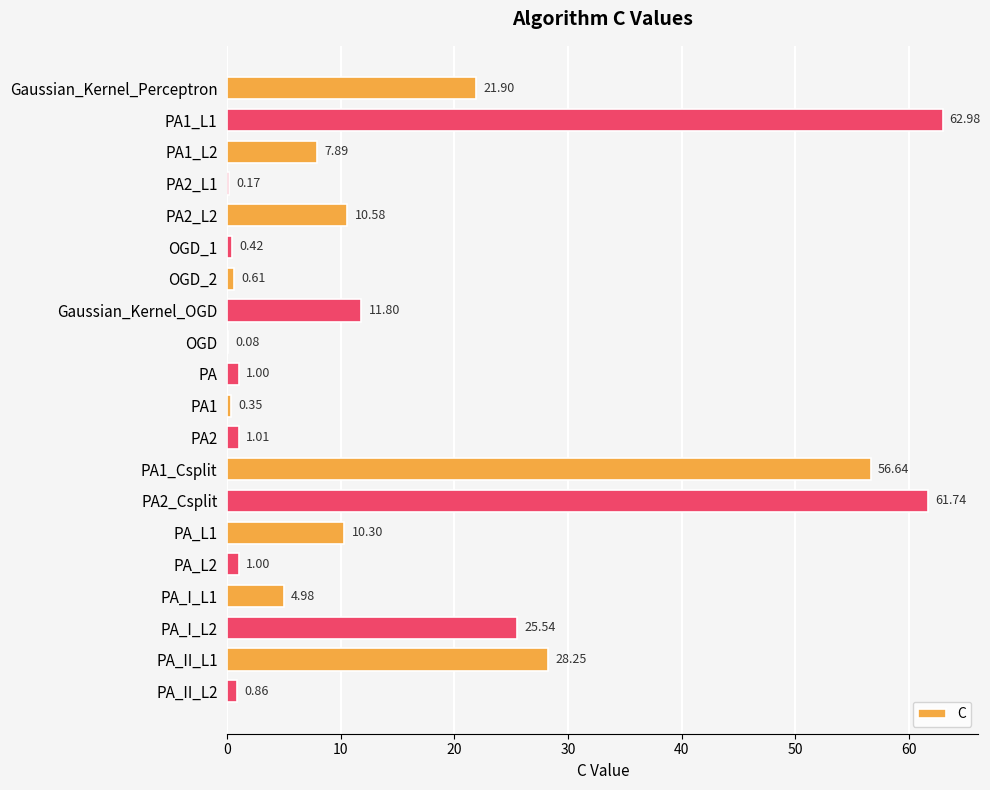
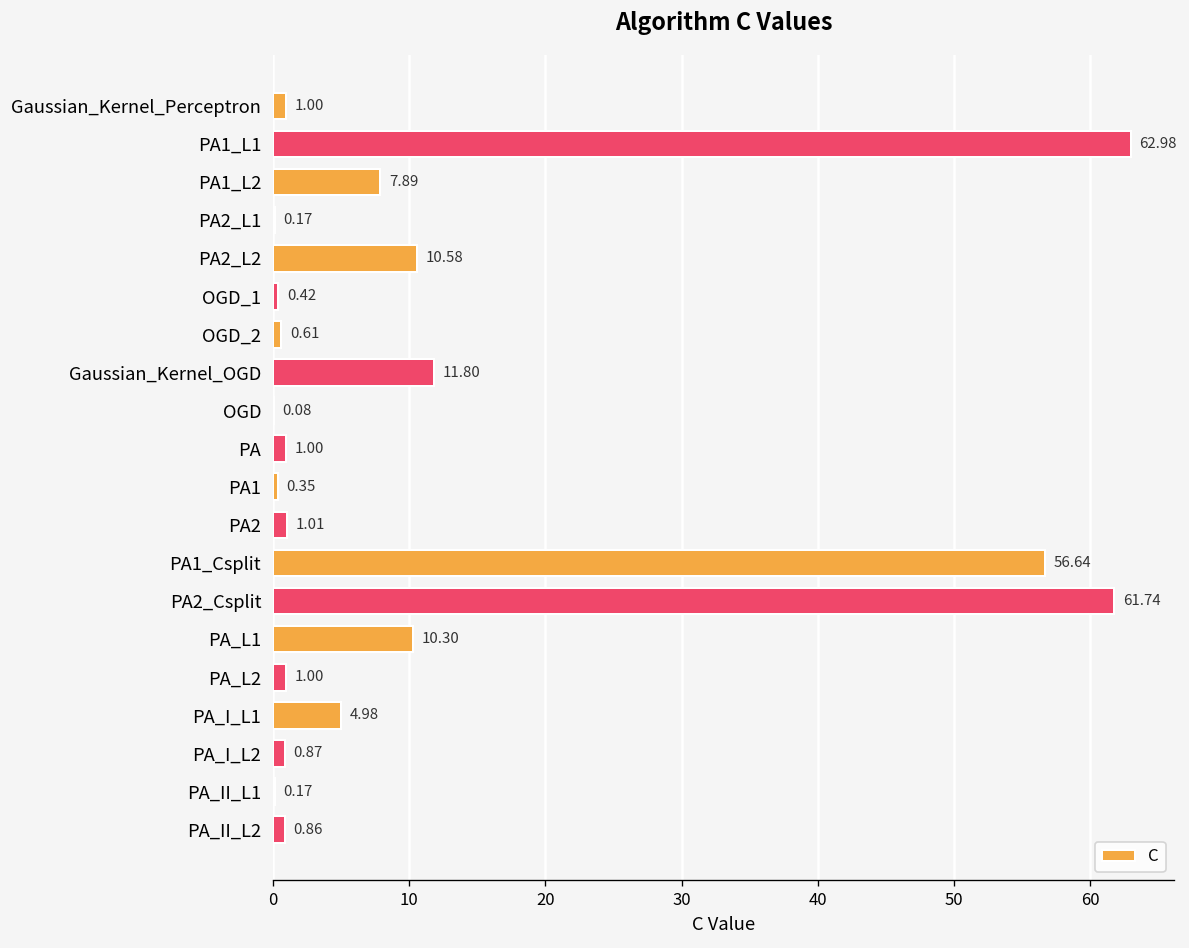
  {
-   "Gaussian_Kernel_Perceptron": 21.90,
+   "Gaussian_Kernel_Perceptron": 1.00,
    "PA1_L1": 62.98,
    "PA1_L2": 7.89,
    "PA2_L1": 0.17,
    "PA2_L2": 10.58,
    "OGD_1": 0.42,
    "OGD_2": 0.61,
    "Gaussian_Kernel_OGD": 11.80,
    "OGD": 0.08,
    "PA": 1.00,
    "PA1": 0.35,
    "PA2": 1.01,
    "PA1_Csplit": 56.64,
    "PA2_Csplit": 61.74,
    "PA_L1": 10.30,
    "PA_L2": 1.00,
    "PA_I_L1": 4.98,
-   "PA_I_L2": 25.54,
-   "PA_II_L1": 28.25,
+   "PA_I_L2": 0.87,
+   "PA_II_L1": 0.17,
    "PA_II_L2": 0.86
  }
